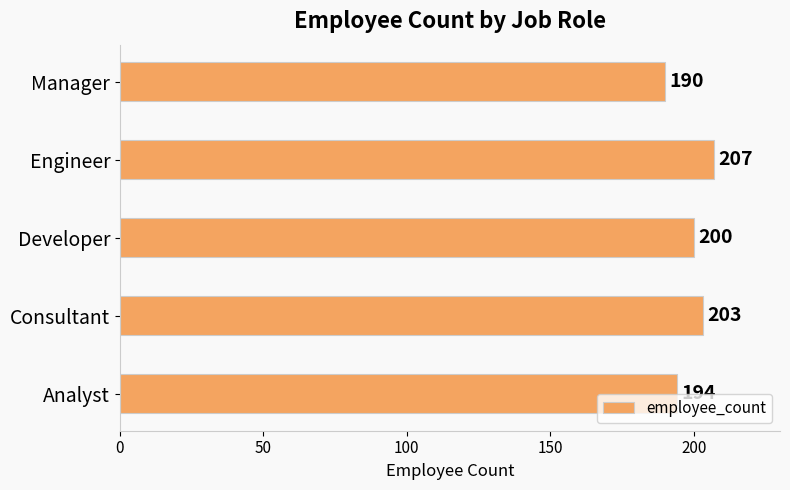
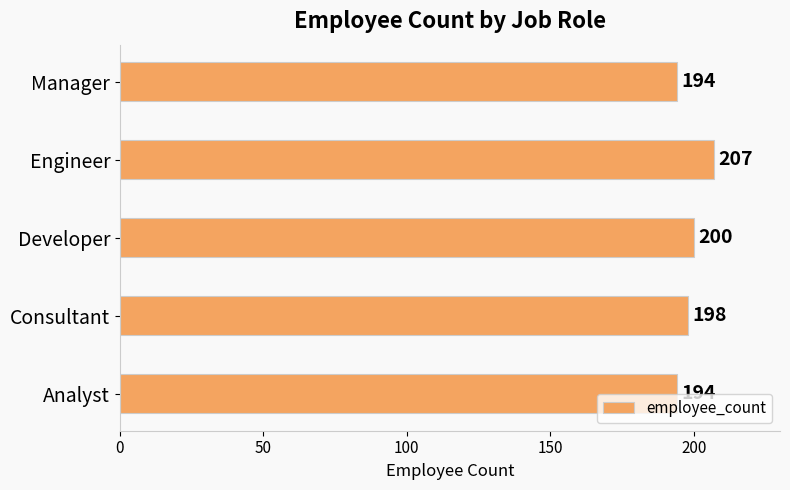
  {
-   "Manager": 190,
+   "Manager": 194,
    "Engineer": 207,
    "Developer": 200,
-   "Consultant": 203
+   "Consultant": 198
  }
